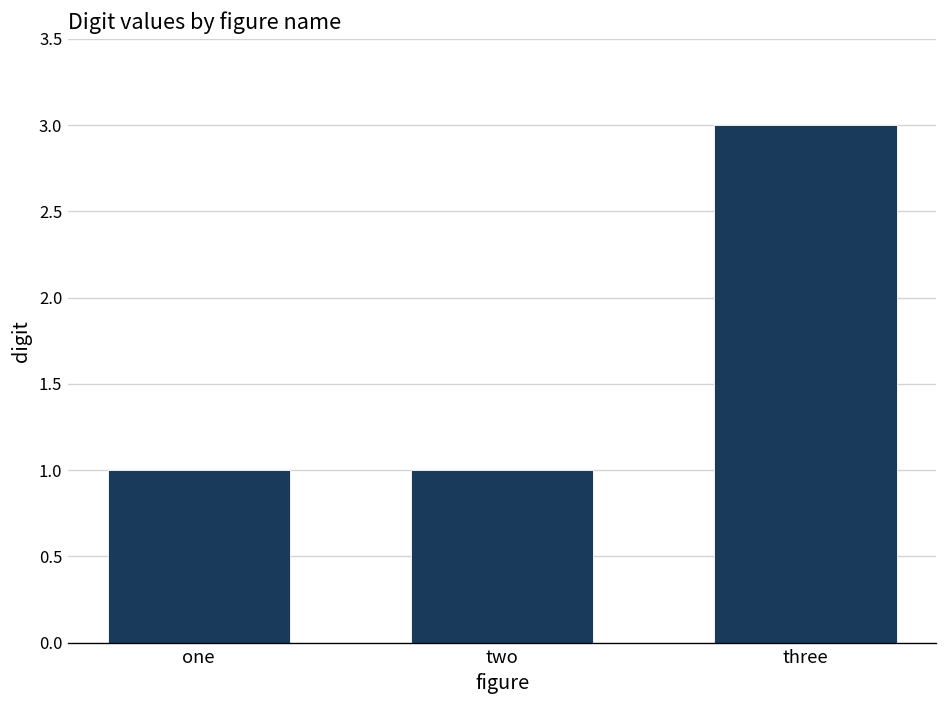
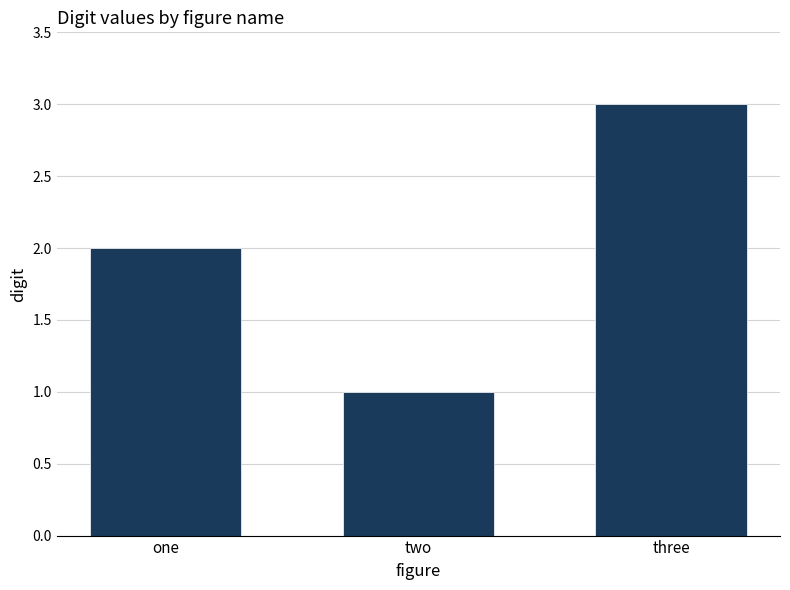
  {
-   "one": 1,
+   "one": 2,
    "two": 1,
    "three": 3
  }
